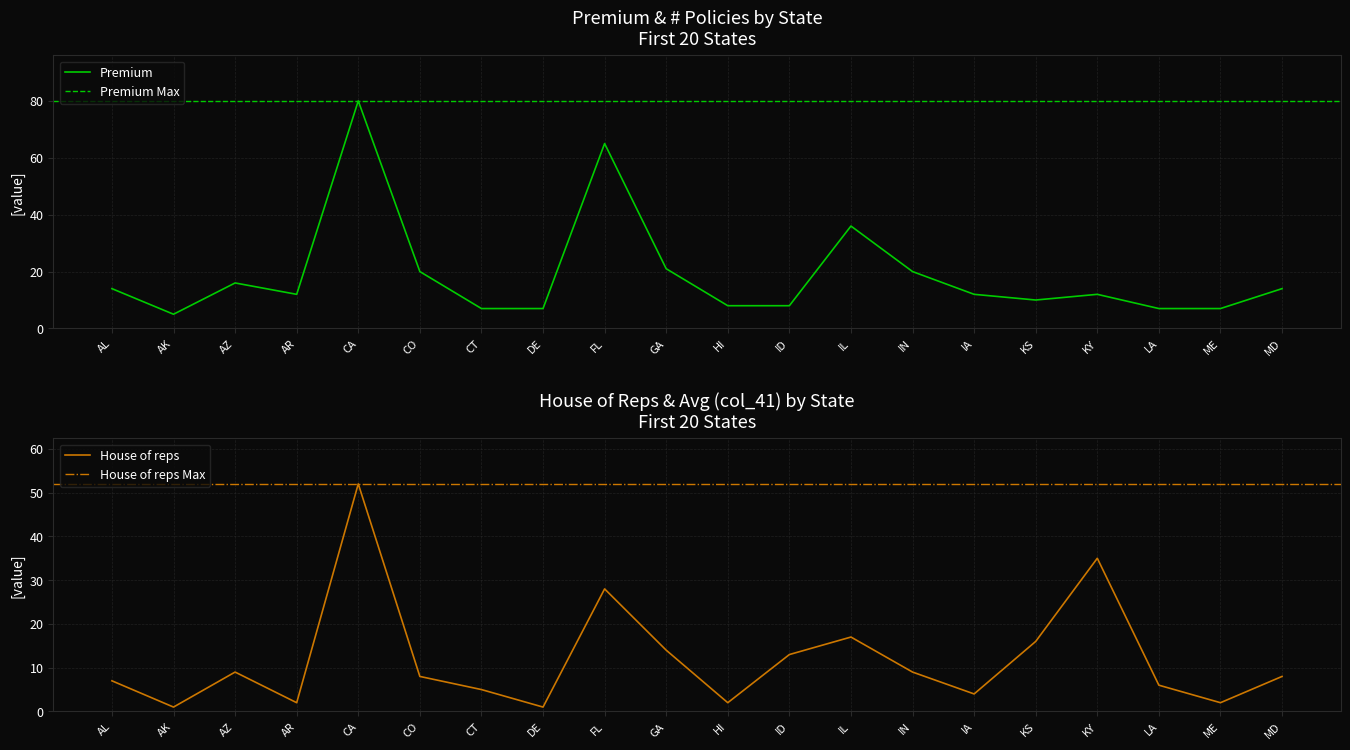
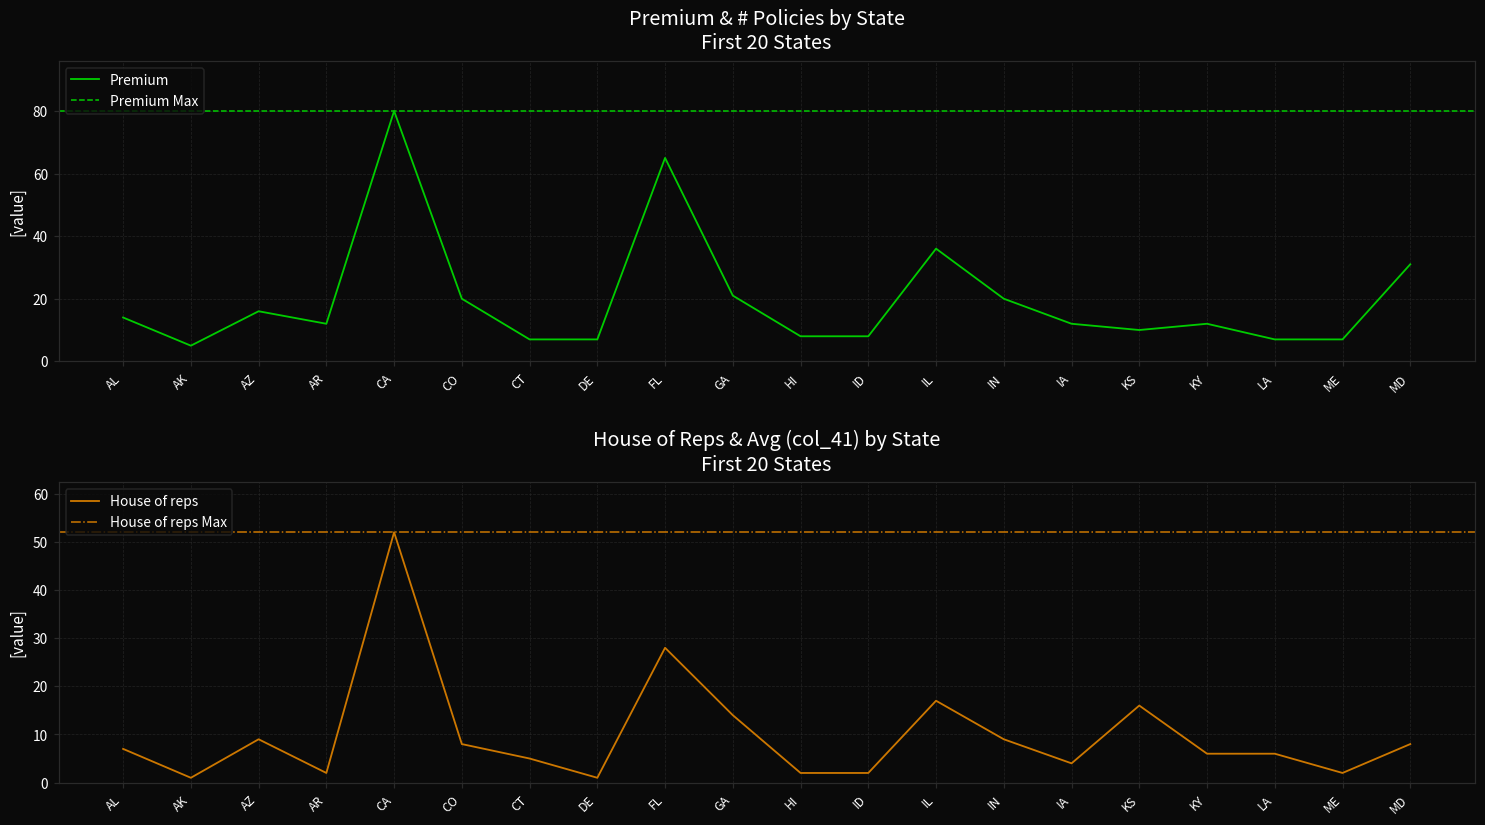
  {
    "Premium & # Policies by State First 20 States": {
      "AL": 14,
      "AK": 5,
      "AZ": 16,
      "AR": 12,
      "CA": 80,
      "CO": 20,
      "CT": 7,
      "DE": 7,
      "FL": 65,
      "GA": 21,
      "HI": 8,
      "ID": 8,
      "IL": 36,
      "IN": 20,
      "IA": 12,
      "KS": 10,
      "KY": 12,
      "LA": 7,
      "ME": 7,
-     "MD": 14
+     "MD": 31
    },
    "House of Reps & Avg (col_41) by State First 20 States": {
      "AL": 7,
      "AK": 1,
      "AZ": 9,
      "AR": 2,
      "CA": 52,
      "CO": 8,
      "CT": 5,
      "DE": 1,
      "FL": 28,
      "GA": 14,
      "HI": 2,
-     "ID": 13,
+     "ID": 2,
      "IL": 17,
      "IN": 9,
      "IA": 4,
      "KS": 16,
-     "KY": 35,
+     "KY": 6,
      "LA": 6,
      "ME": 2,
      "MD": 8
    }
  }
